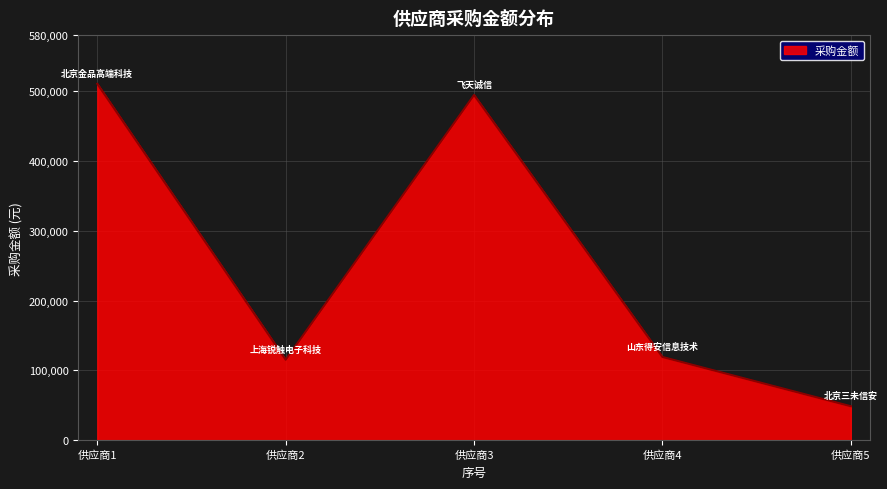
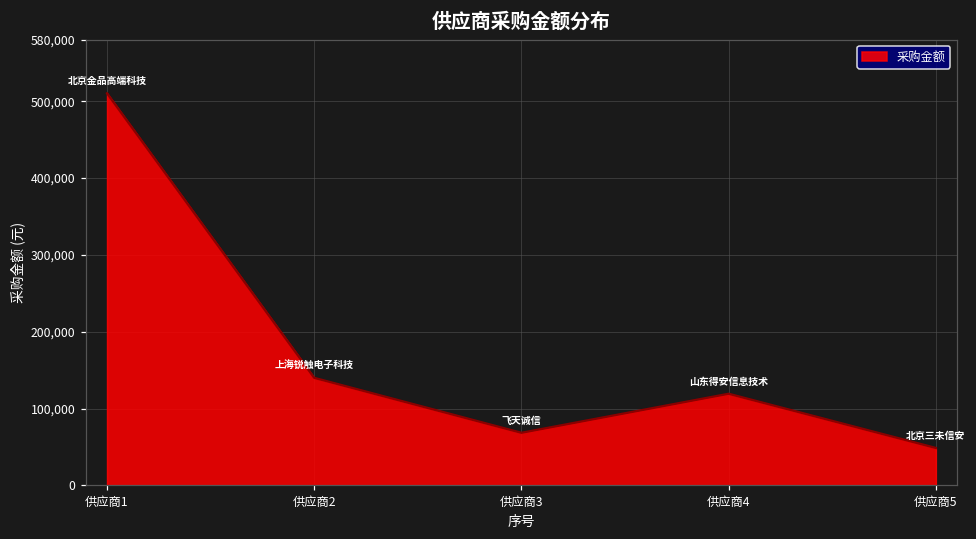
  {
    "供应商1": "510,000",
-   "供应商2": "120,000",
-   "供应商3": "490,000",
+   "供应商2": "140,000",
+   "供应商3": "70,000",
    "供应商4": "120,000",
    "供应商5": "50,000"
  }
